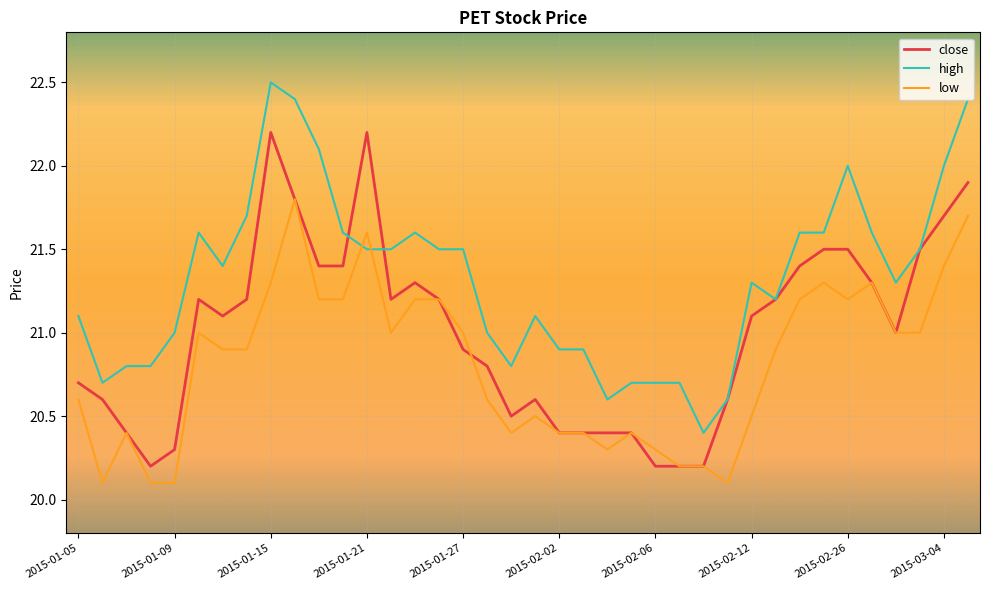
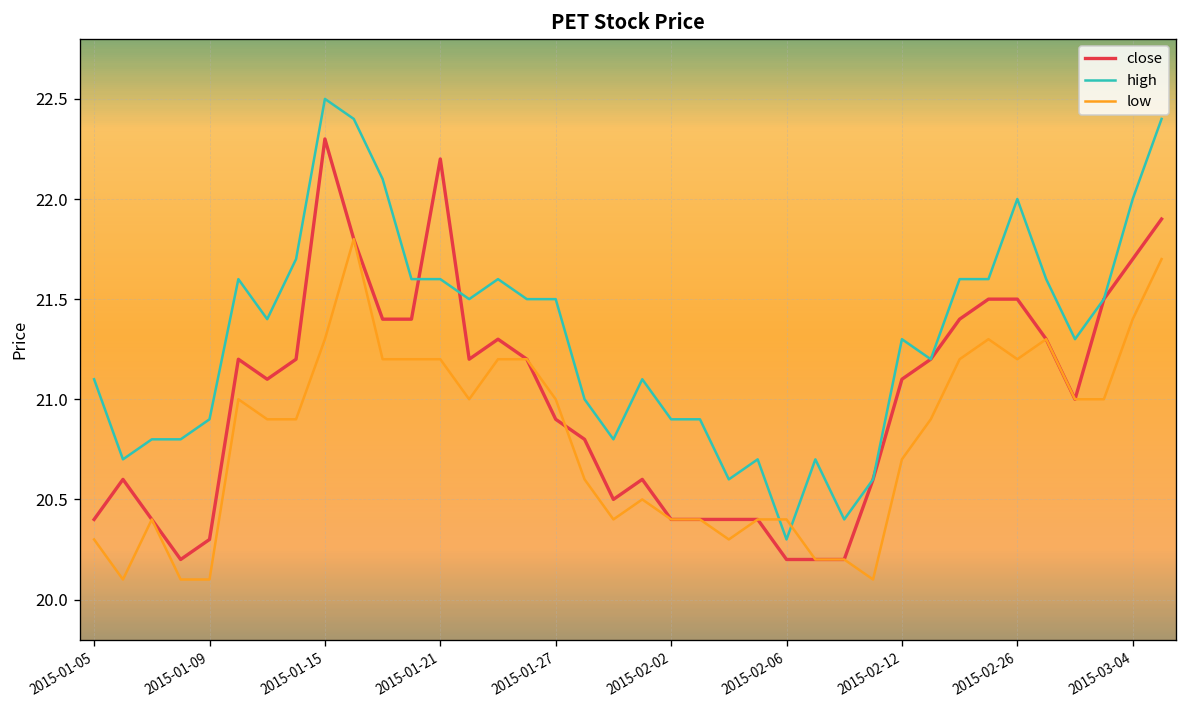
  {
    "close": {
-     "2015-01-05": 20.7,
+     "2015-01-05": 20.4,
      "2015-01-09": 20.3,
-     "2015-01-15": 22.2,
+     "2015-01-15": 22.3,
      "2015-01-21": 22.2,
      "2015-01-27": 20.9,
      "2015-02-06": 20.2,
      "2015-02-12": 21.1,
      "2015-02-26": 21.5,
      "2015-03-04": 21.7
    },
    "high": {
      "2015-01-05": 21.1,
-     "2015-01-09": 21.0,
+     "2015-01-09": 20.9,
      "2015-01-15": 22.5,
-     "2015-01-21": 21.5,
+     "2015-01-21": 21.6,
      "2015-01-27": 21.5,
      "2015-02-02": 20.9,
-     "2015-02-06": 20.7,
+     "2015-02-06": 20.3,
      "2015-02-12": 21.3,
      "2015-02-26": 22.0,
      "2015-03-04": 22.0
    },
    "low": {
-     "2015-01-05": 20.6,
+     "2015-01-05": 20.3,
      "2015-01-09": 20.1,
      "2015-01-15": 21.3,
-     "2015-01-21": 21.6,
+     "2015-01-21": 21.2,
      "2015-01-27": 21.0,
-     "2015-02-06": 20.3,
-     "2015-02-12": 20.5,
+     "2015-02-06": 20.4,
+     "2015-02-12": 20.7,
      "2015-02-26": 21.2,
      "2015-03-04": 21.4
    }
  }
